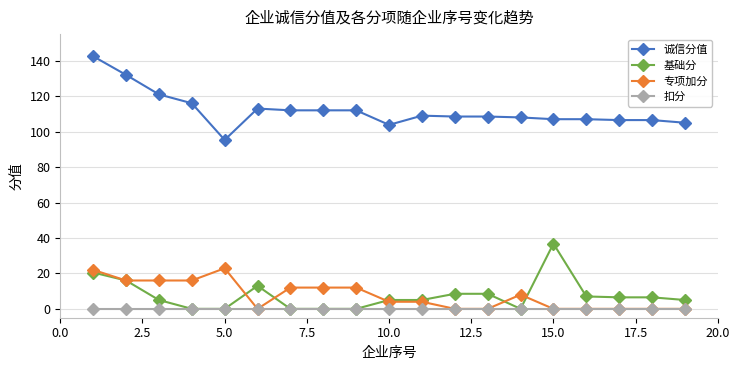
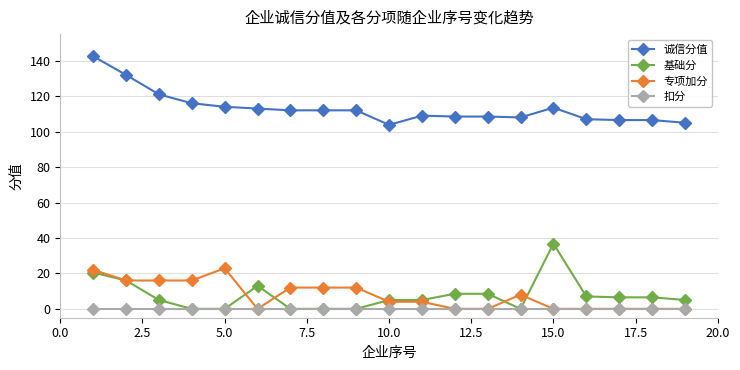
  {
    "诚信分值": {
-     "5.0": 95,
+     "5.0": 114,
      "10.0": 104,
-     "15.0": 107
+     "15.0": 114
    },
    "基础分": {
      "15.0": 37
    },
    "专项加分": {
      "5.0": 23
    },
    "扣分": {
      "10.0": 0
    }
  }
